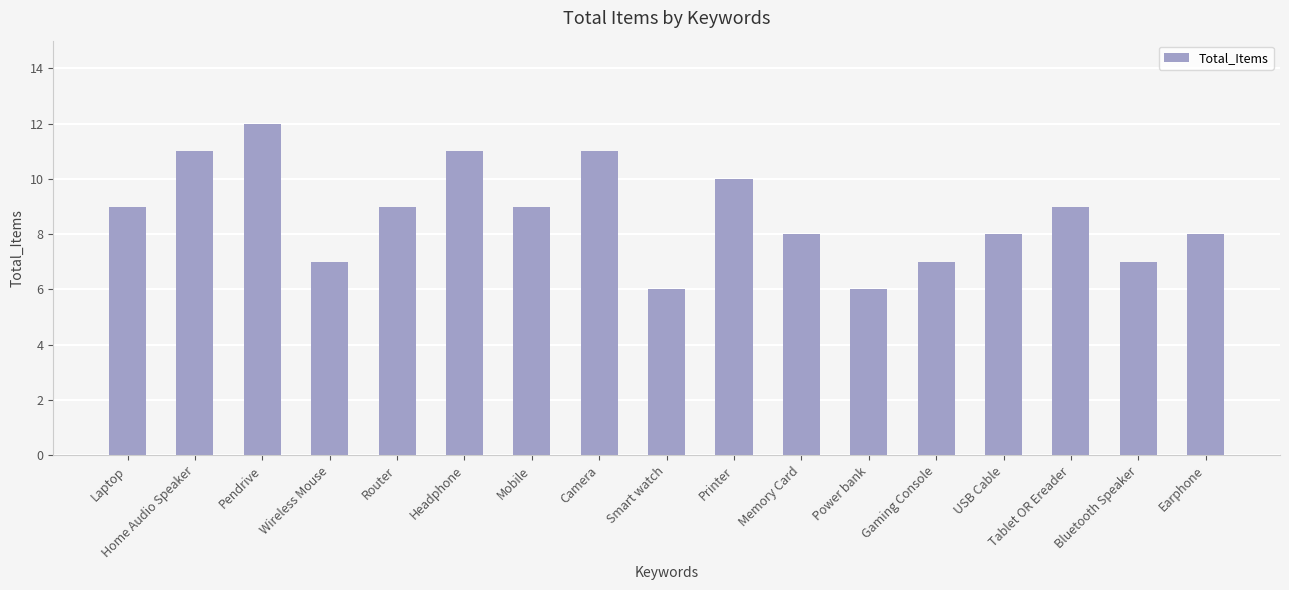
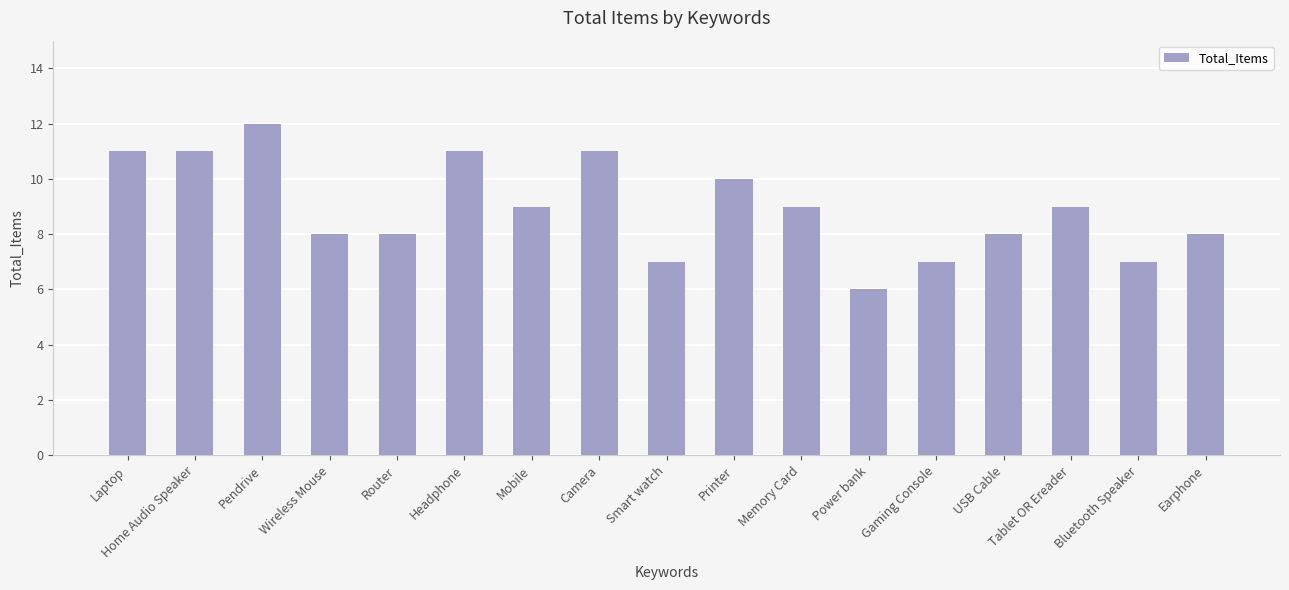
  {
-   "Laptop": 9,
+   "Laptop": 11,
    "Home Audio Speaker": 11,
    "Pendrive": 12,
-   "Wireless Mouse": 7,
-   "Router": 9,
+   "Wireless Mouse": 8,
+   "Router": 8,
    "Headphone": 11,
    "Mobile": 9,
    "Camera": 11,
-   "Smart watch": 6,
+   "Smart watch": 7,
    "Printer": 10,
-   "Memory Card": 8,
+   "Memory Card": 9,
    "Power bank": 6,
    "Gaming Console": 7,
    "USB Cable": 8,
    "Tablet OR Ereader": 9,
    "Bluetooth Speaker": 7,
    "Earphone": 8
  }
